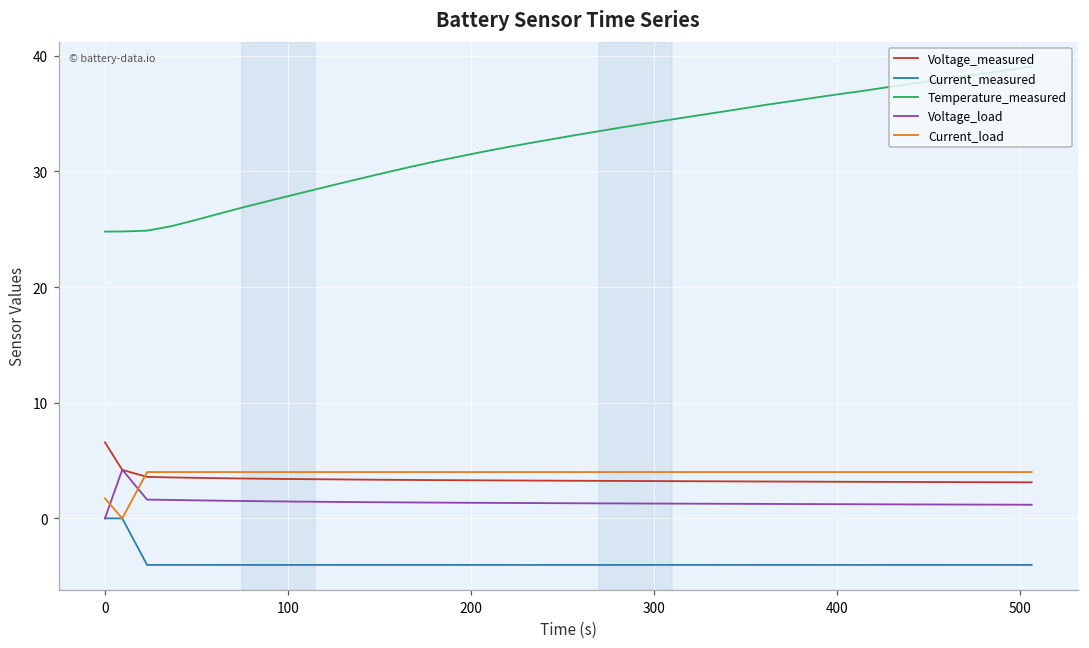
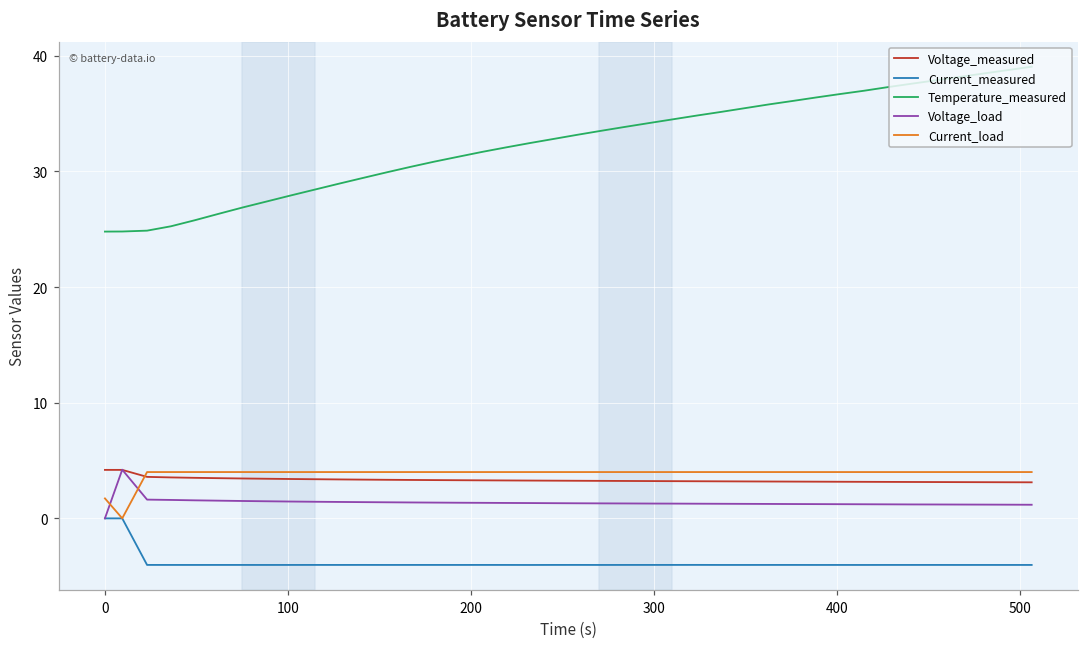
  {
    "Voltage_measured": {
-     "0": 6.6
+     "0": 4.2
    },
    "Temperature_measured": {
      "0": 24.8
    },
    "Current_load": {
      "0": 1.7
    }
  }
